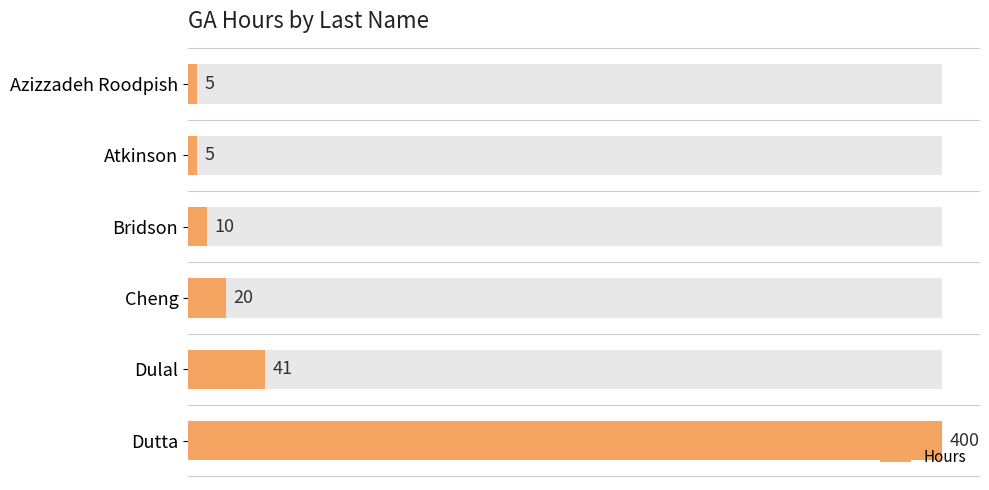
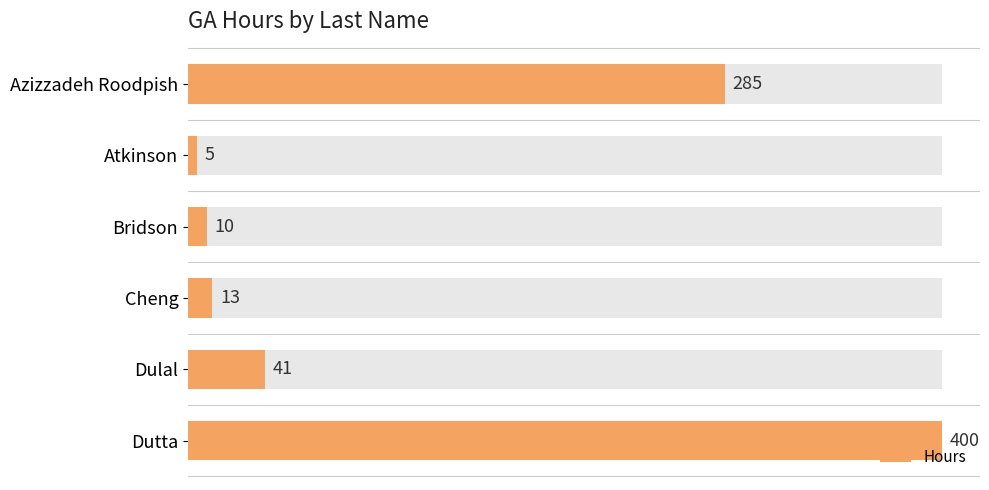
  {
    "Hours": {
-     "Azizzadeh Roodpish": 5,
-     "Cheng": 20,
+     "Azizzadeh Roodpish": 285,
+     "Cheng": 13,
      "Dutta": 400
    }
  }
